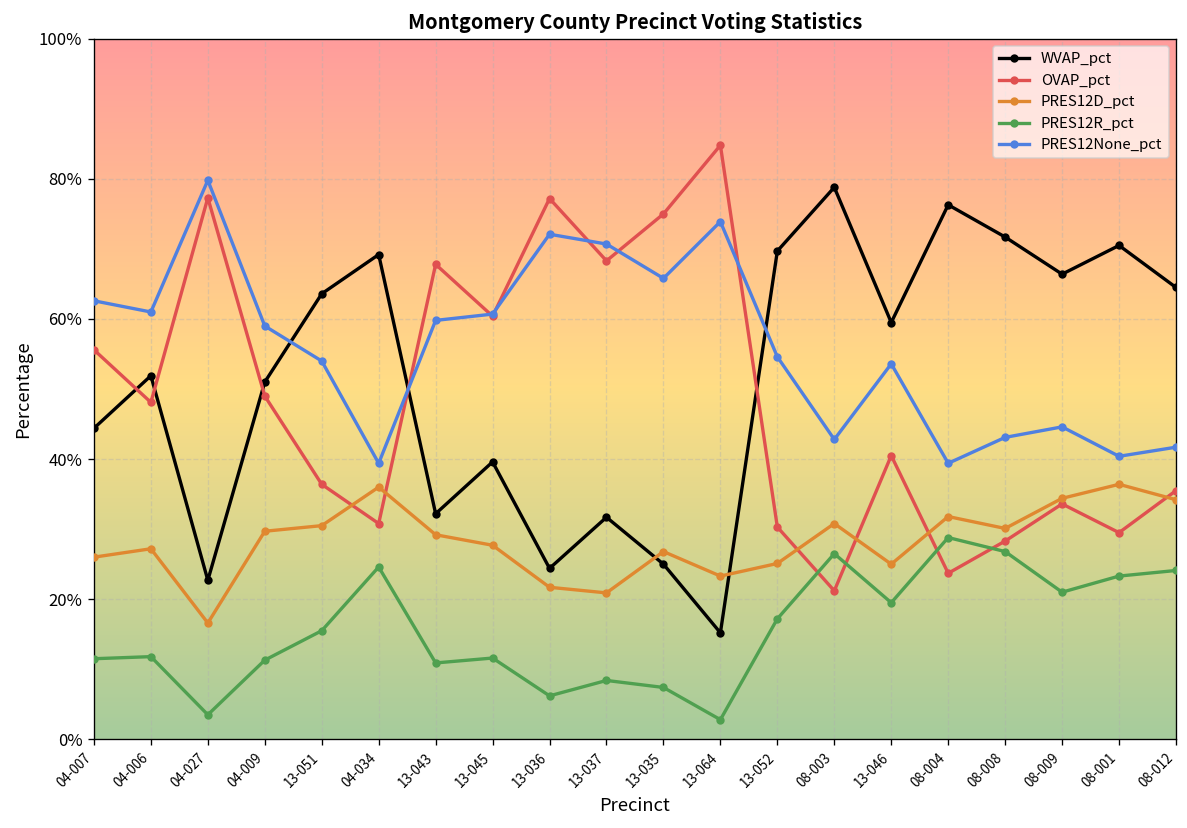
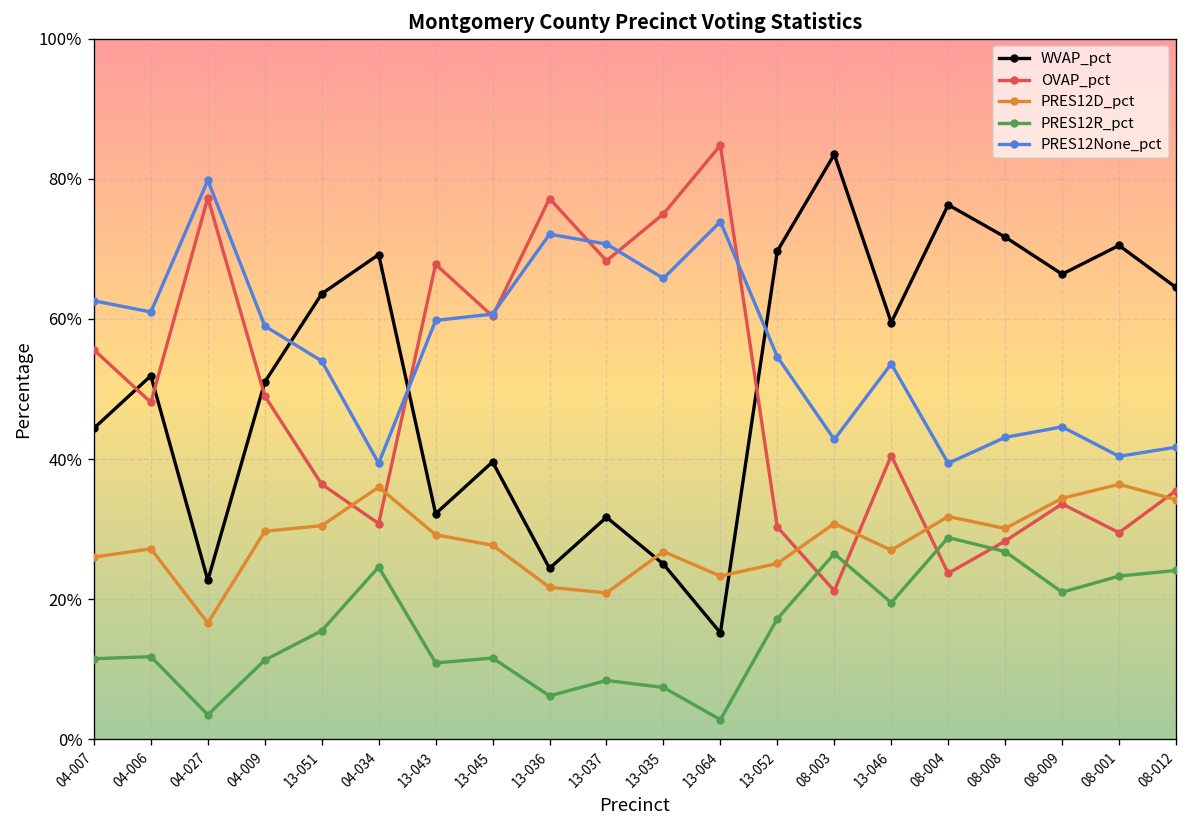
  {
    "WVAP_pct": {
      "04-007": "44%",
      "04-006": "52%",
      "04-027": "23%",
      "04-009": "51%",
      "13-051": "64%",
      "04-034": "69%",
      "13-043": "32%",
      "13-045": "40%",
      "13-036": "24%",
      "13-037": "32%",
      "13-035": "25%",
      "13-064": "15%",
      "13-052": "70%",
-     "08-003": "79%",
+     "08-003": "84%",
      "13-046": "60%",
      "08-004": "76%",
      "08-008": "72%",
      "08-009": "66%",
      "08-001": "71%",
      "08-012": "65%"
    },
    "OVAP_pct": {
      "04-007": "56%",
      "04-006": "48%",
      "04-027": "77%",
      "04-009": "49%",
      "13-051": "36%",
      "04-034": "31%",
      "13-043": "68%",
      "13-036": "77%",
      "13-037": "68%",
      "13-035": "75%",
      "13-064": "85%",
      "13-052": "30%",
      "08-003": "21%",
      "13-046": "41%",
      "08-004": "24%",
      "08-008": "28%",
      "08-009": "34%",
      "08-001": "30%",
      "08-012": "36%"
    },
    "PRES12D_pct": {
      "04-007": "26%",
      "04-006": "27%",
      "04-027": "17%",
      "04-009": "30%",
      "13-051": "31%",
      "04-034": "36%",
      "13-043": "29%",
      "13-045": "28%",
      "13-036": "22%",
      "13-037": "21%",
      "13-035": "27%",
      "13-064": "23%",
      "13-052": "25%",
      "08-003": "31%",
-     "13-046": "25%",
+     "13-046": "27%",
      "08-004": "32%",
      "08-008": "30%",
      "08-009": "34%",
      "08-001": "36%",
      "08-012": "34%"
    },
    "PRES12R_pct": {
      "04-007": "12%",
      "04-006": "12%",
      "04-027": "4%",
      "04-009": "11%",
      "13-051": "16%",
      "04-034": "25%",
      "13-043": "11%",
      "13-045": "12%",
      "13-036": "6%",
      "13-037": "8%",
      "13-035": "7%",
      "13-064": "3%",
      "13-052": "17%",
      "08-003": "27%",
      "13-046": "20%",
      "08-004": "29%",
      "08-008": "27%",
      "08-009": "21%",
      "08-001": "23%",
      "08-012": "24%"
    },
    "PRES12None_pct": {
      "04-007": "63%",
      "04-006": "61%",
      "04-027": "80%",
      "04-009": "59%",
      "13-051": "54%",
      "04-034": "39%",
      "13-043": "60%",
      "13-036": "72%",
      "13-037": "71%",
      "13-035": "66%",
      "13-064": "74%",
      "13-052": "55%",
      "08-003": "43%",
      "13-046": "54%",
      "08-004": "39%",
      "08-008": "43%",
      "08-009": "45%",
      "08-001": "40%",
      "08-012": "42%"
    }
  }
